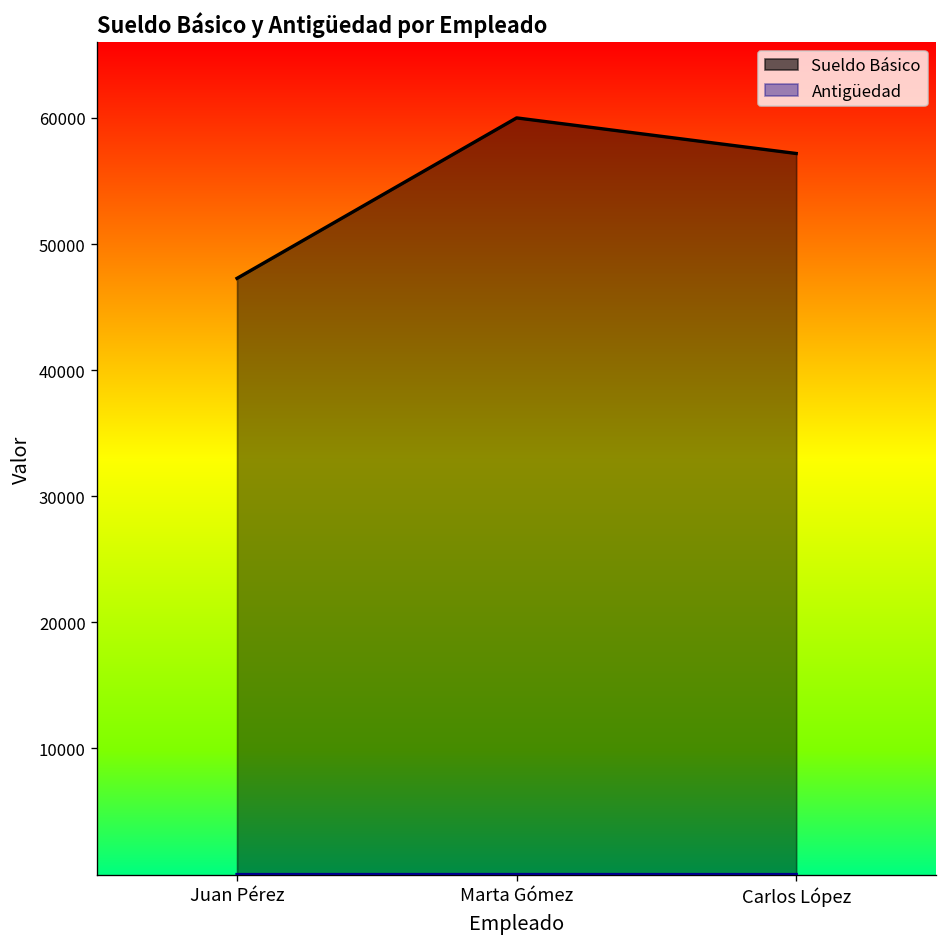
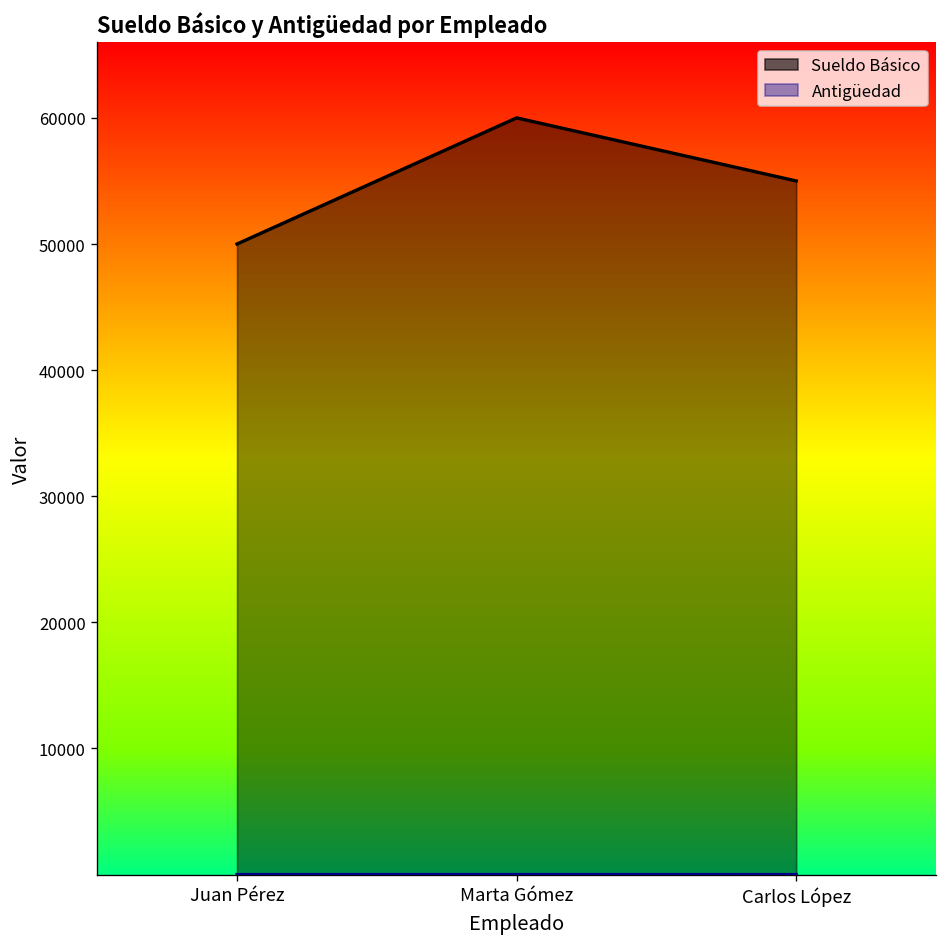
  {
    "Sueldo Básico": {
-     "Juan Pérez": 47300,
+     "Juan Pérez": 50000,
      "Marta Gómez": 60000,
-     "Carlos López": 57200
+     "Carlos López": 55000
    },
    "Antigüedad": {
      "Juan Pérez": 0,
      "Marta Gómez": 0,
      "Carlos López": 0
    }
  }
